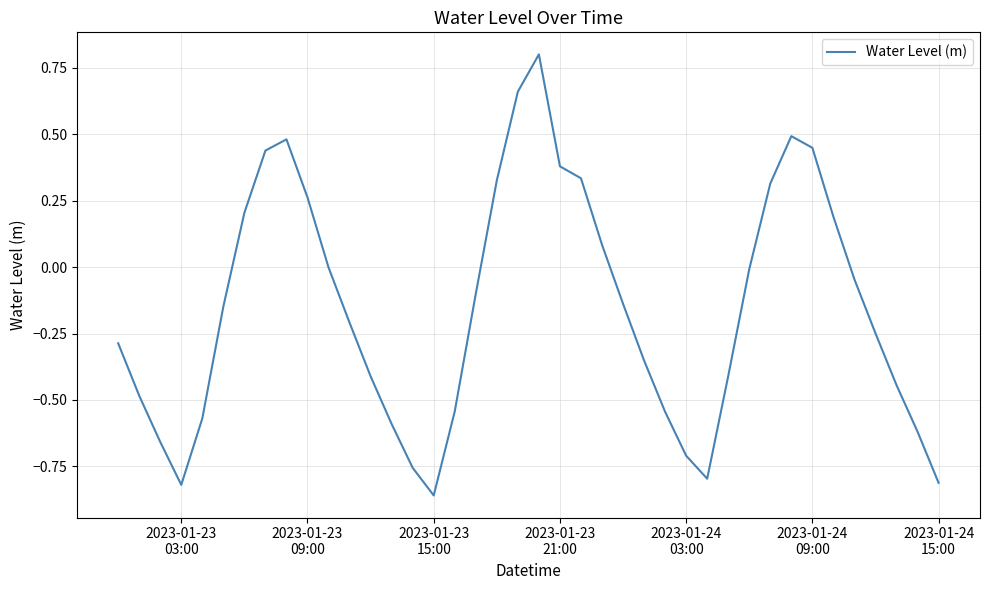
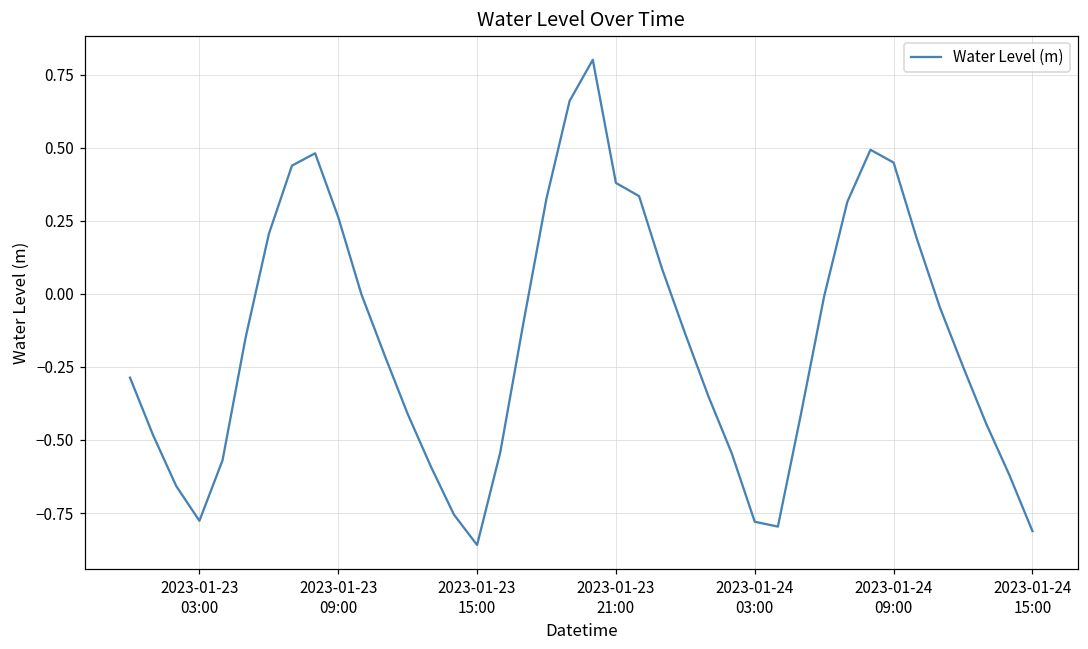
  {
-   "2023-01-23 03:00": -0.82,
+   "2023-01-23 03:00": -0.78,
    "2023-01-23 09:00": 0.26,
    "2023-01-23 15:00": -0.86,
    "2023-01-23 21:00": 0.38,
-   "2023-01-24 03:00": -0.71,
+   "2023-01-24 03:00": -0.78,
    "2023-01-24 09:00": 0.45,
    "2023-01-24 15:00": -0.81
  }
